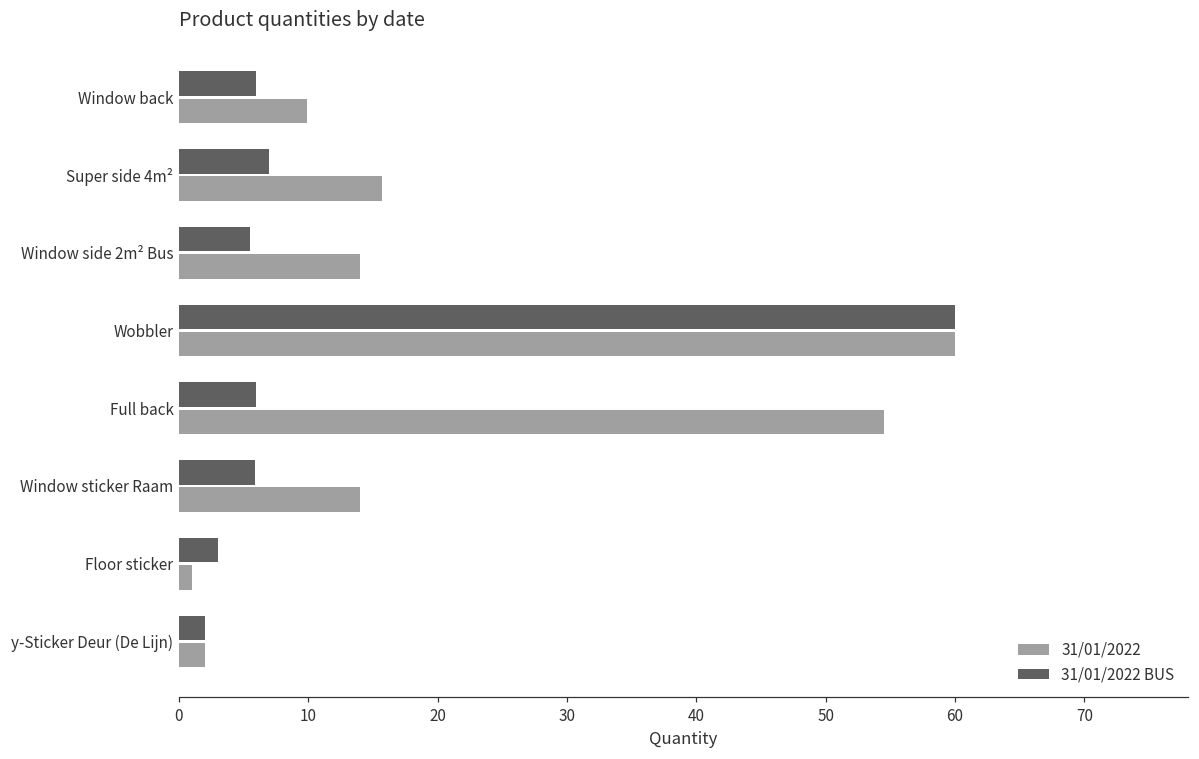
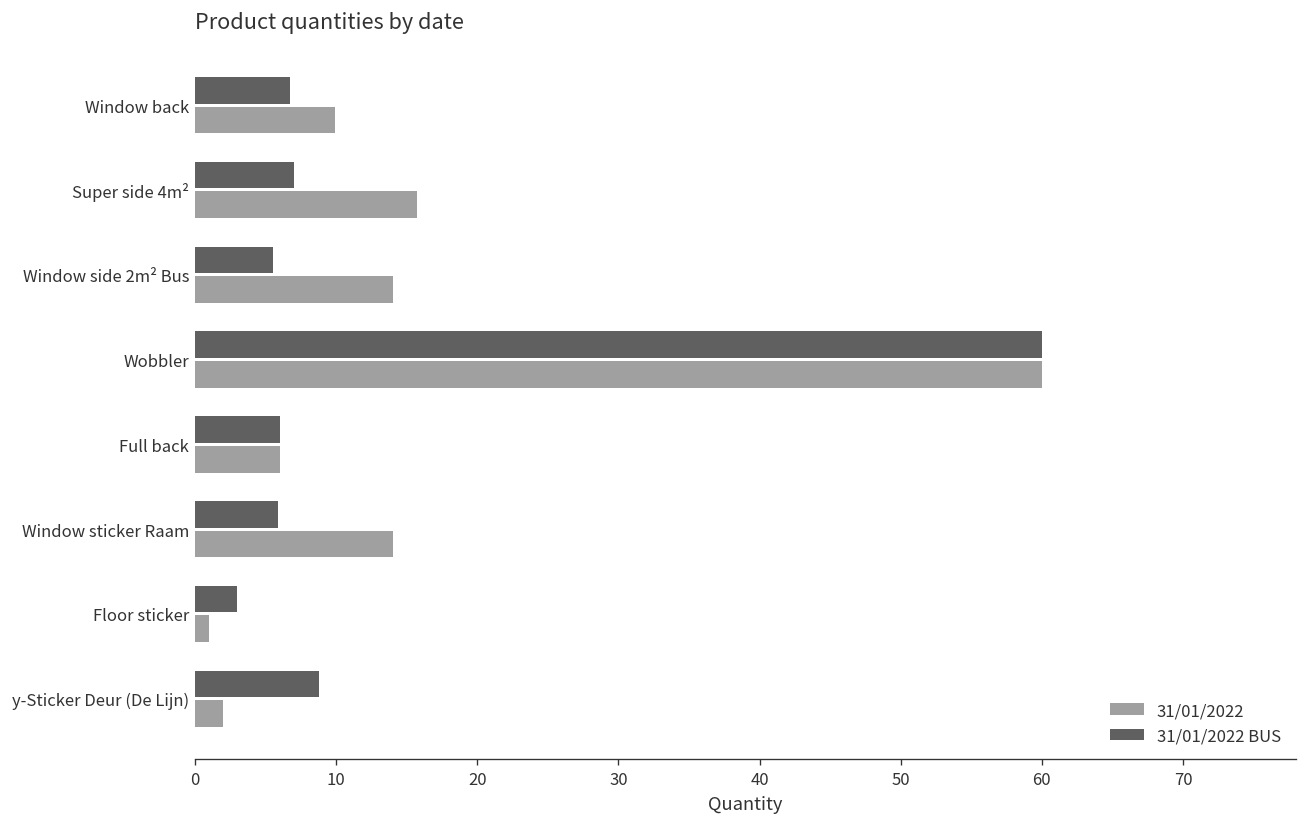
  {
    "31/01/2022": {
      "Window back": 9.9,
      "Super side 4m²": 15.7,
      "Window side 2m² Bus": 14.0,
      "Wobbler": 60.0,
-     "Full back": 54.5,
+     "Full back": 6.0,
      "Window sticker Raam": 14.0,
      "Floor sticker": 1.0,
      "y-Sticker Deur (De Lijn)": 2.0
    },
    "31/01/2022 BUS": {
-     "Window back": 6.0,
+     "Window back": 6.7,
      "Super side 4m²": 7.0,
      "Window side 2m² Bus": 5.5,
      "Wobbler": 60.0,
      "Full back": 6.0,
      "Window sticker Raam": 5.9,
      "Floor sticker": 3.0,
-     "y-Sticker Deur (De Lijn)": 2.0
+     "y-Sticker Deur (De Lijn)": 8.8
    }
  }
